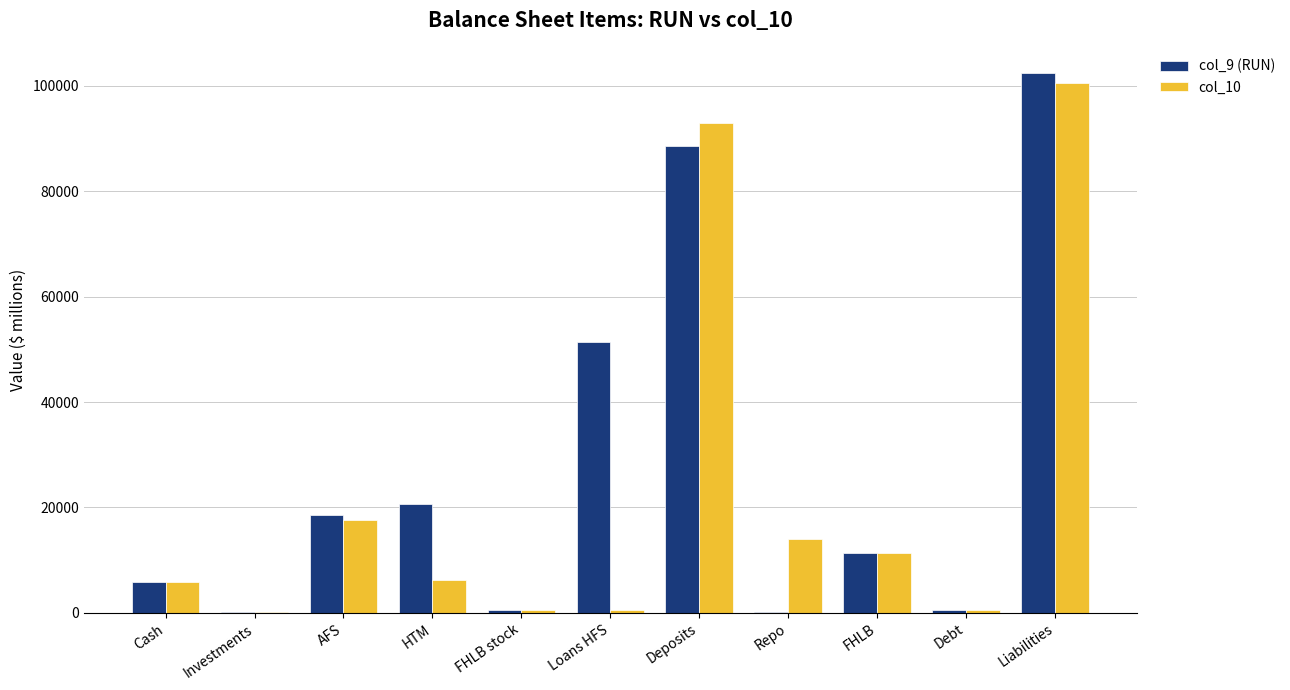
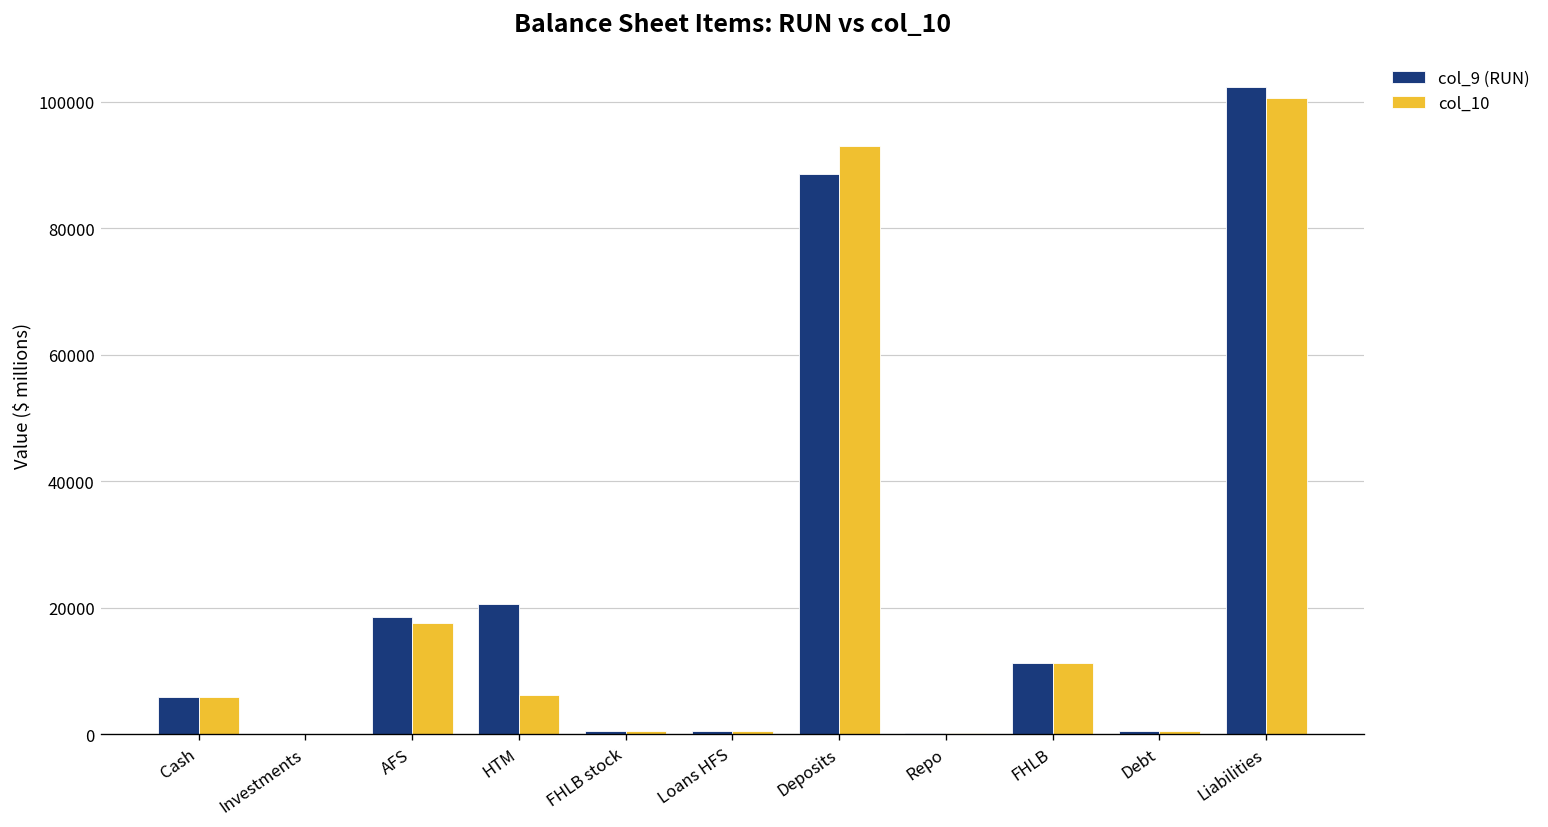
  {
    "col_9 (RUN)": {
      "Cash": 6000,
      "AFS": 19000,
      "HTM": 21000,
      "FHLB stock": 1000,
-     "Loans HFS": 51000,
+     "Loans HFS": 1000,
      "Deposits": 89000,
      "FHLB": 11000,
      "Debt": 1000,
      "Liabilities": 102000
    },
    "col_10": {
      "Cash": 6000,
      "AFS": 18000,
      "HTM": 6000,
      "FHLB stock": 1000,
      "Loans HFS": 1000,
      "Deposits": 93000,
-     "Repo": 14000,
+     "Repo": 0,
      "FHLB": 11000,
      "Debt": 1000,
      "Liabilities": 101000
    }
  }
